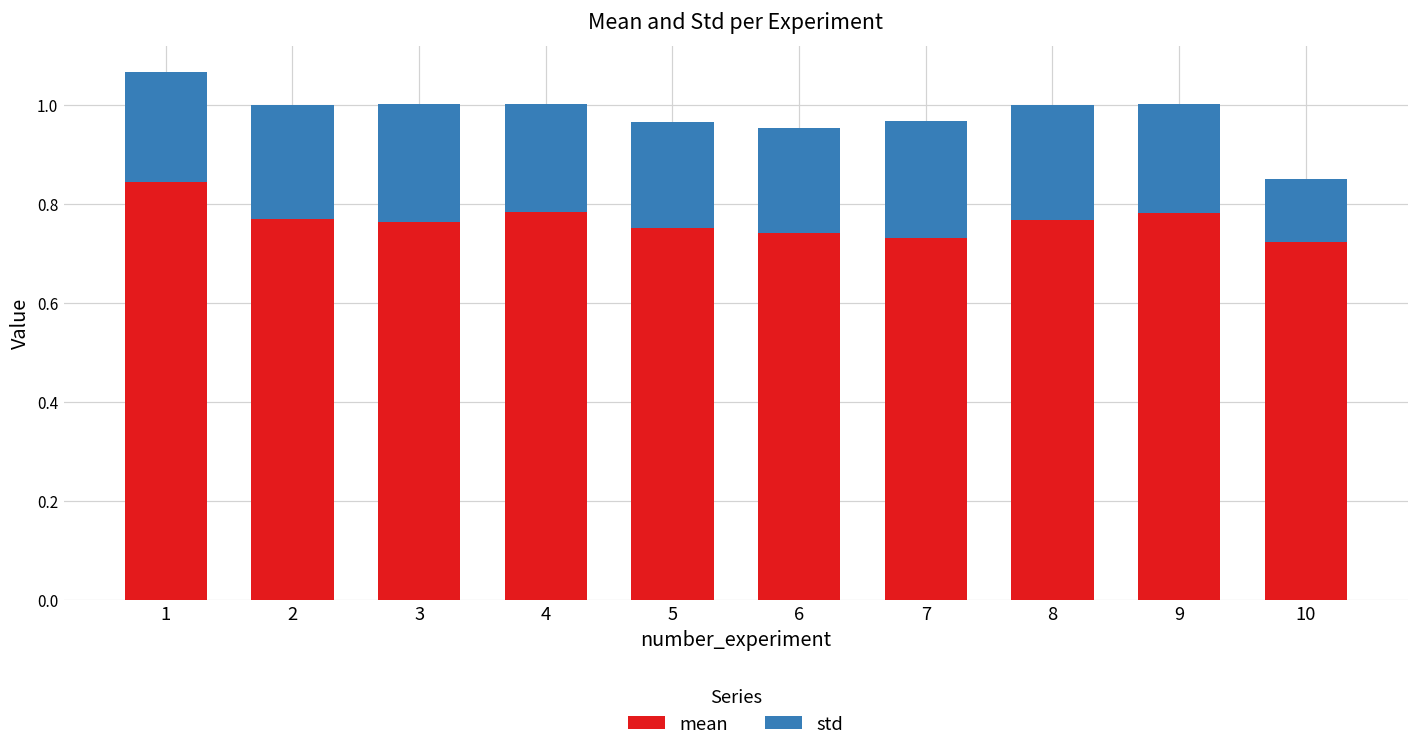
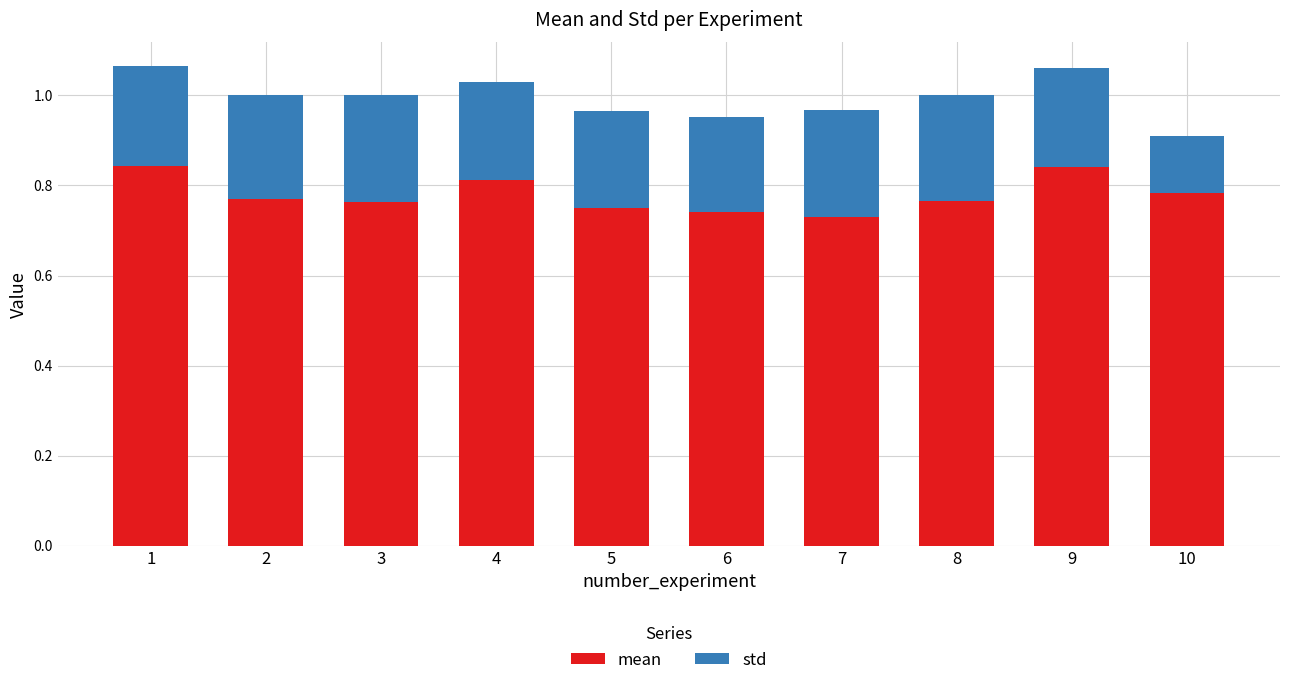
  {
    "mean": {
      "1": 0.84,
      "2": 0.77,
      "3": 0.76,
-     "4": 0.78,
+     "4": 0.81,
      "5": 0.75,
      "6": 0.74,
      "7": 0.73,
      "8": 0.77,
-     "9": 0.78,
-     "10": 0.72
+     "9": 0.84,
+     "10": 0.78
    },
    "std": {
      "1": 0.22,
      "2": 0.23,
      "3": 0.24,
      "4": 0.22,
      "5": 0.21,
      "6": 0.21,
      "7": 0.24,
      "8": 0.23,
      "9": 0.22,
      "10": 0.13
    }
  }
